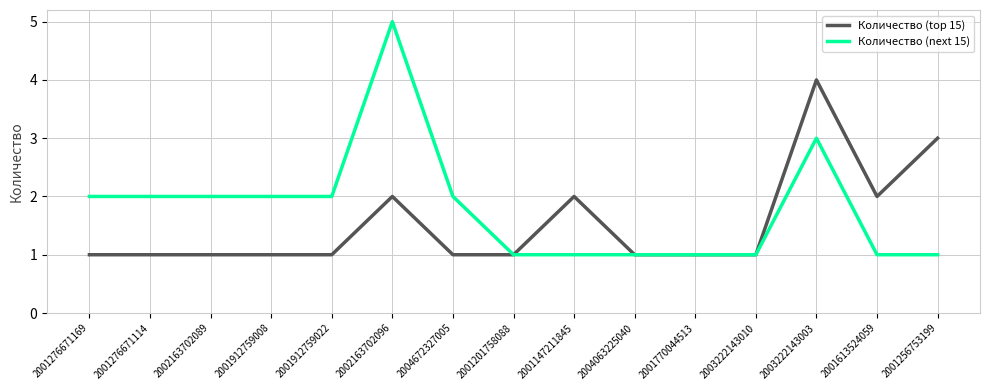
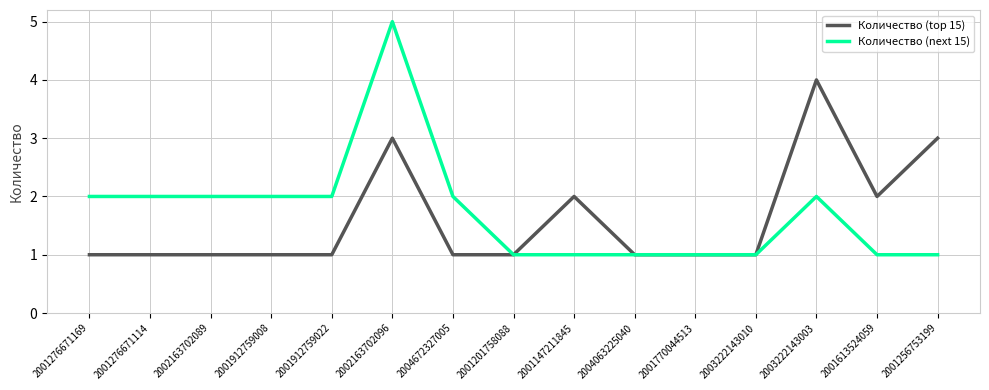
  {
    "Количество (top 15)": {
      "2001276671169": 1,
      "2001276671114": 1,
      "2002163702089": 1,
      "2001912759008": 1,
      "2001912759022": 1,
-     "2002163702096": 2,
+     "2002163702096": 3,
      "2004672327005": 1,
      "2001147211845": 2,
      "2003222143003": 4,
      "2001613524059": 2,
      "2001256753199": 3
    },
    "Количество (next 15)": {
      "2001276671169": 2,
      "2001276671114": 2,
      "2002163702089": 2,
      "2001912759008": 2,
      "2001912759022": 2,
      "2002163702096": 5,
      "2004672327005": 2,
      "2001147211845": 1,
-     "2003222143003": 3,
+     "2003222143003": 2,
      "2001613524059": 1,
      "2001256753199": 1
    }
  }
